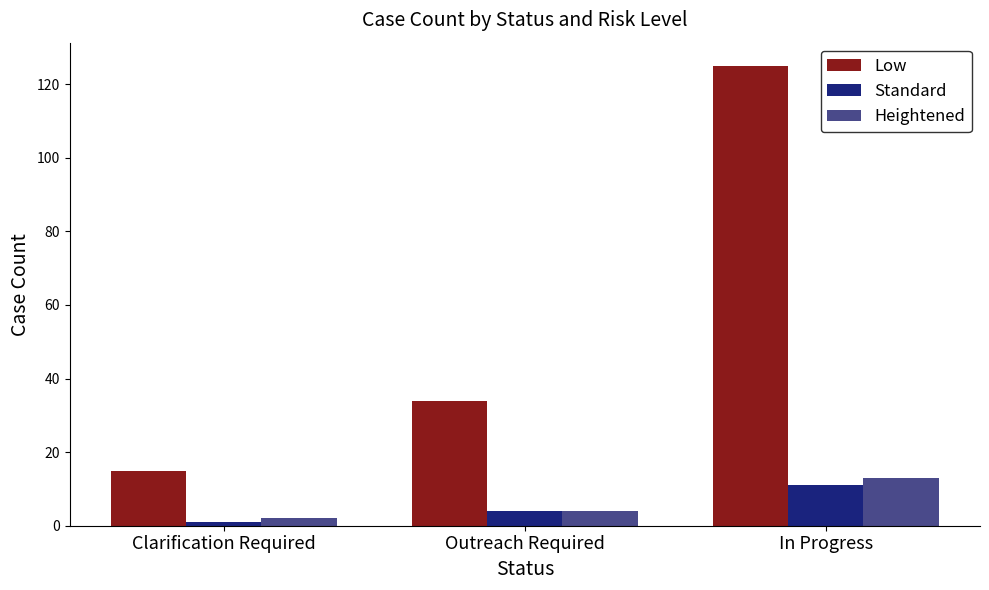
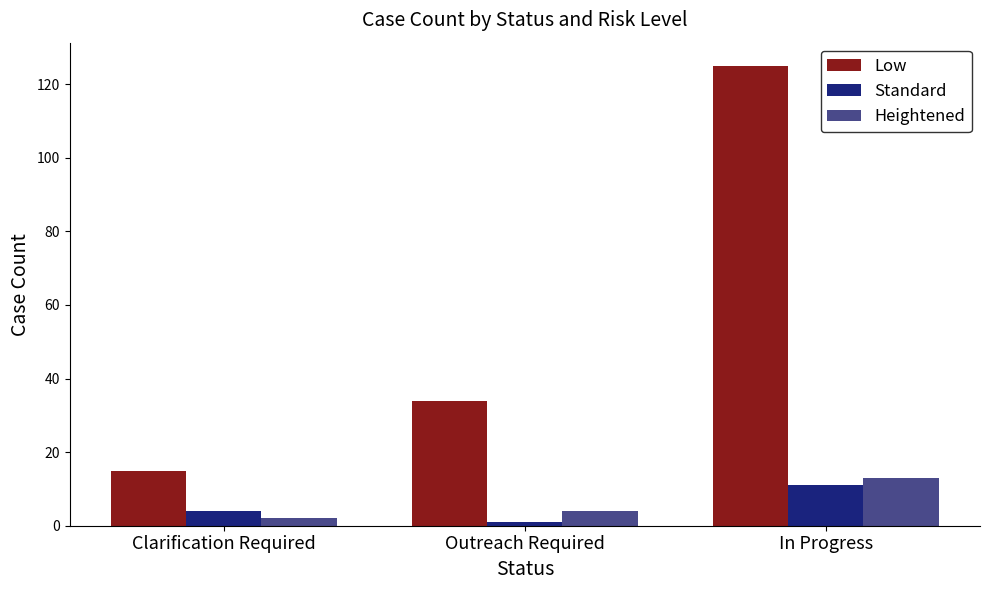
  {
    "Low": {
      "Clarification Required": 15,
      "Outreach Required": 34,
      "In Progress": 125
    },
    "Standard": {
-     "Clarification Required": 1,
-     "Outreach Required": 4,
+     "Clarification Required": 4,
+     "Outreach Required": 1,
      "In Progress": 11
    },
    "Heightened": {
      "Clarification Required": 2,
      "Outreach Required": 4,
      "In Progress": 13
    }
  }
